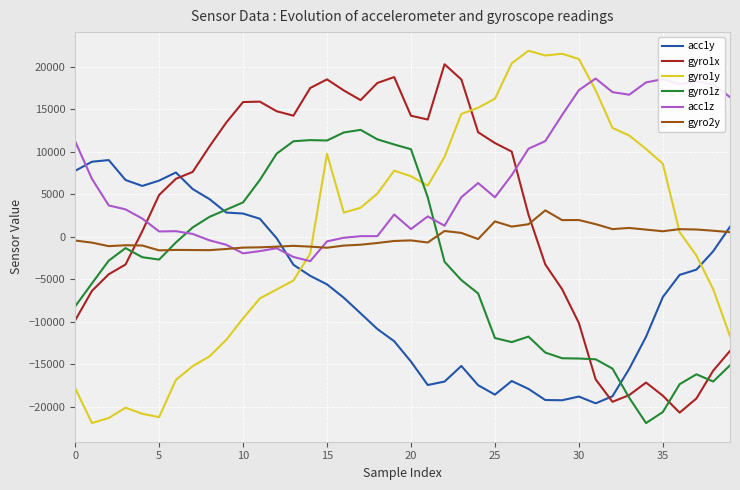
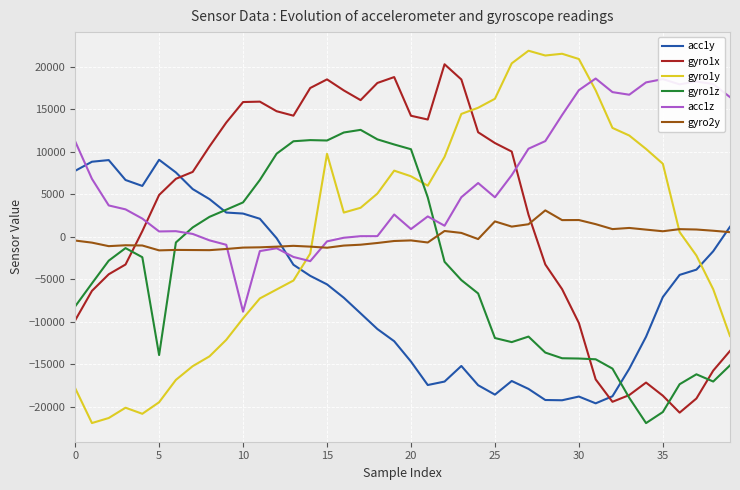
  {
    "acc1y": {
      "0": 8000,
-     "5": 7000,
+     "5": 9000,
      "10": 3000,
      "15": -6000,
      "20": -15000,
      "25": -19000,
      "30": -19000,
      "35": -7000
    },
    "gyro1y": {
      "0": -18000,
-     "5": -21000,
+     "5": -19000,
      "10": -10000,
      "15": 10000,
      "20": 7000,
      "25": 16000,
      "30": 21000,
      "35": 9000
    },
    "gyro1z": {
      "0": -8000,
-     "5": -3000,
+     "5": -14000,
      "10": 4000,
      "15": 11000,
      "20": 10000,
      "25": -12000,
      "30": -14000,
      "35": -21000
    },
    "acc1z": {
      "0": 11000,
      "5": 1000,
-     "10": -2000,
+     "10": -9000,
      "15": -1000,
      "20": 1000,
      "25": 5000,
      "30": 17000
    }
  }
